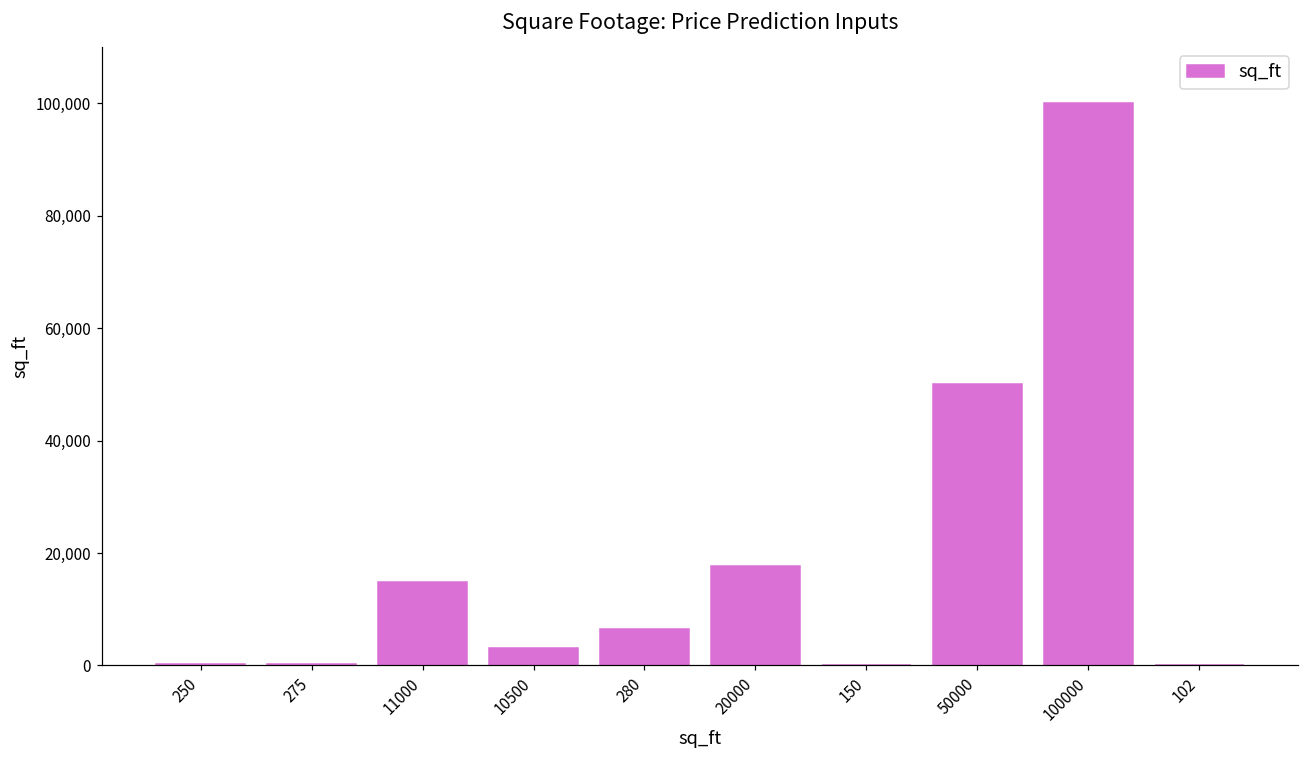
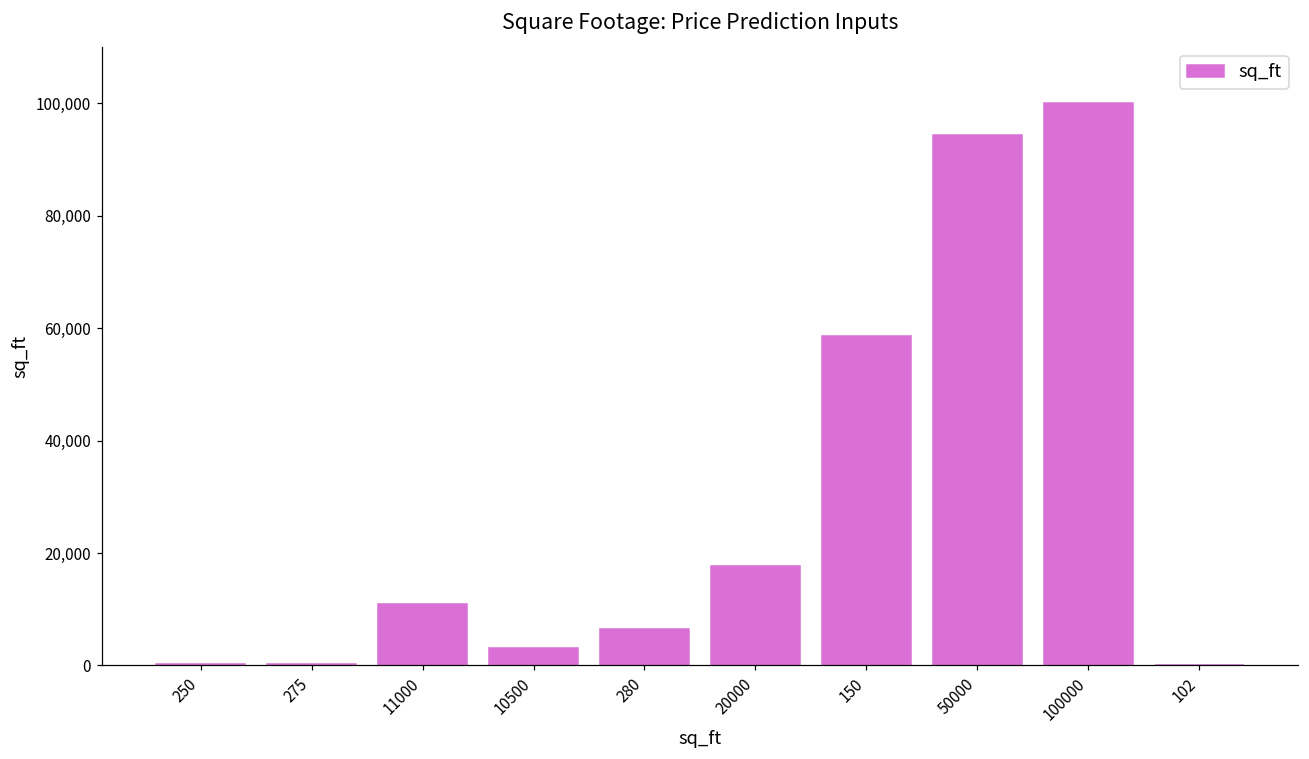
  {
-   "11000": "15,000",
+   "11000": "11,000",
    "10500": "3,000",
    "280": "6,000",
    "20000": "18,000",
-   "150": "0",
-   "50000": "50,000",
+   "150": "59,000",
+   "50000": "94,000",
    "100000": "100,000"
  }
